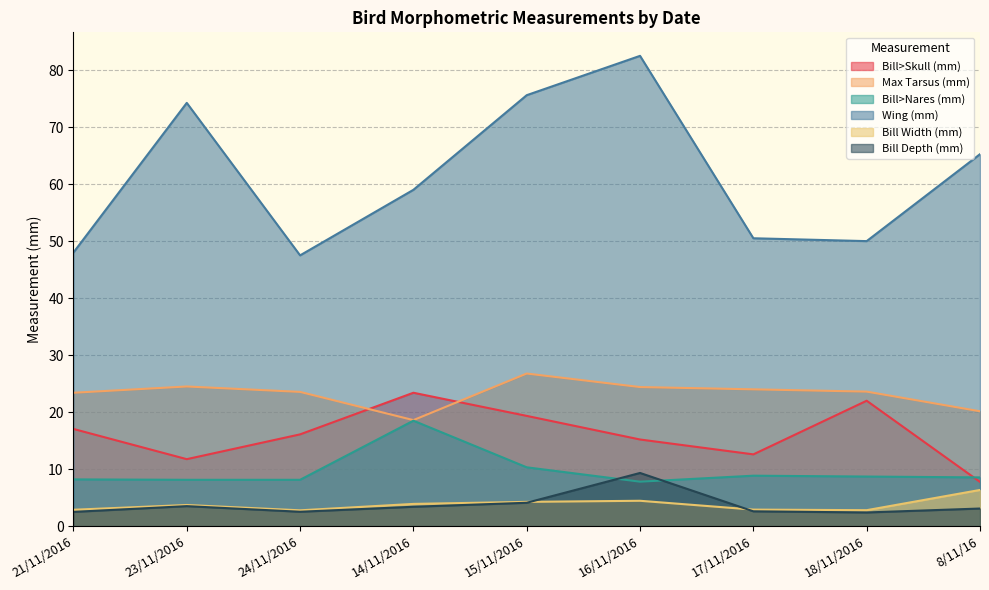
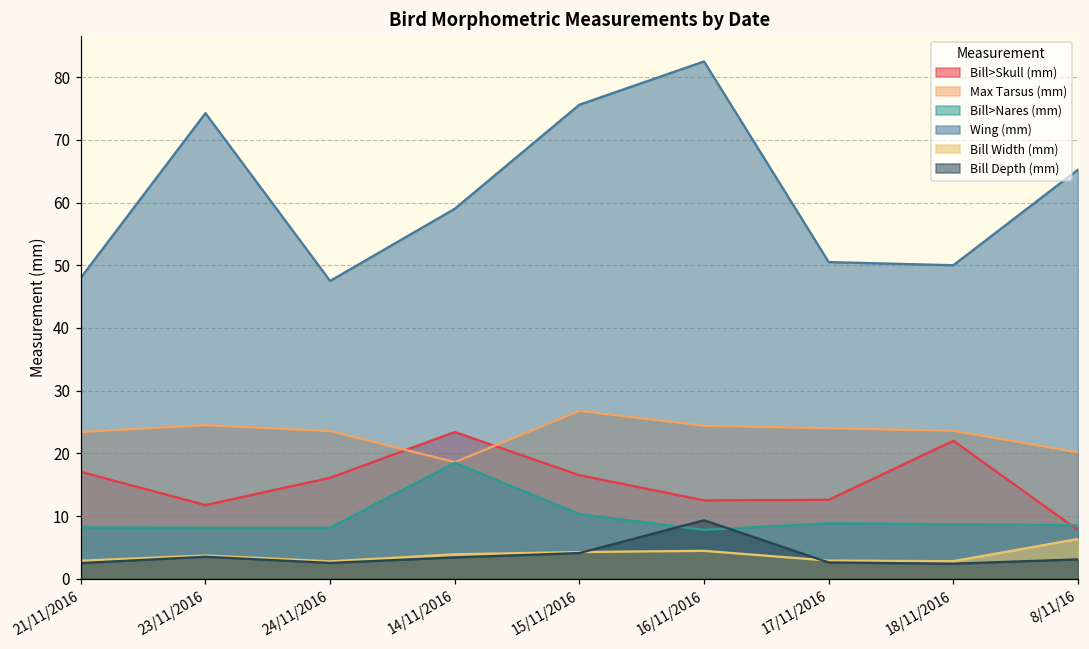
  {
    "Bill>Skull (mm)": {
      "21/11/2016": 17,
      "23/11/2016": 12,
      "24/11/2016": 16,
      "14/11/2016": 23,
-     "15/11/2016": 19,
-     "16/11/2016": 15,
+     "15/11/2016": 17,
+     "16/11/2016": 13,
      "17/11/2016": 13,
      "18/11/2016": 22,
      "8/11/16": 8
    },
    "Bill Depth (mm)": {
      "14/11/2016": 3,
      "16/11/2016": 9,
      "8/11/16": 3
    }
  }
